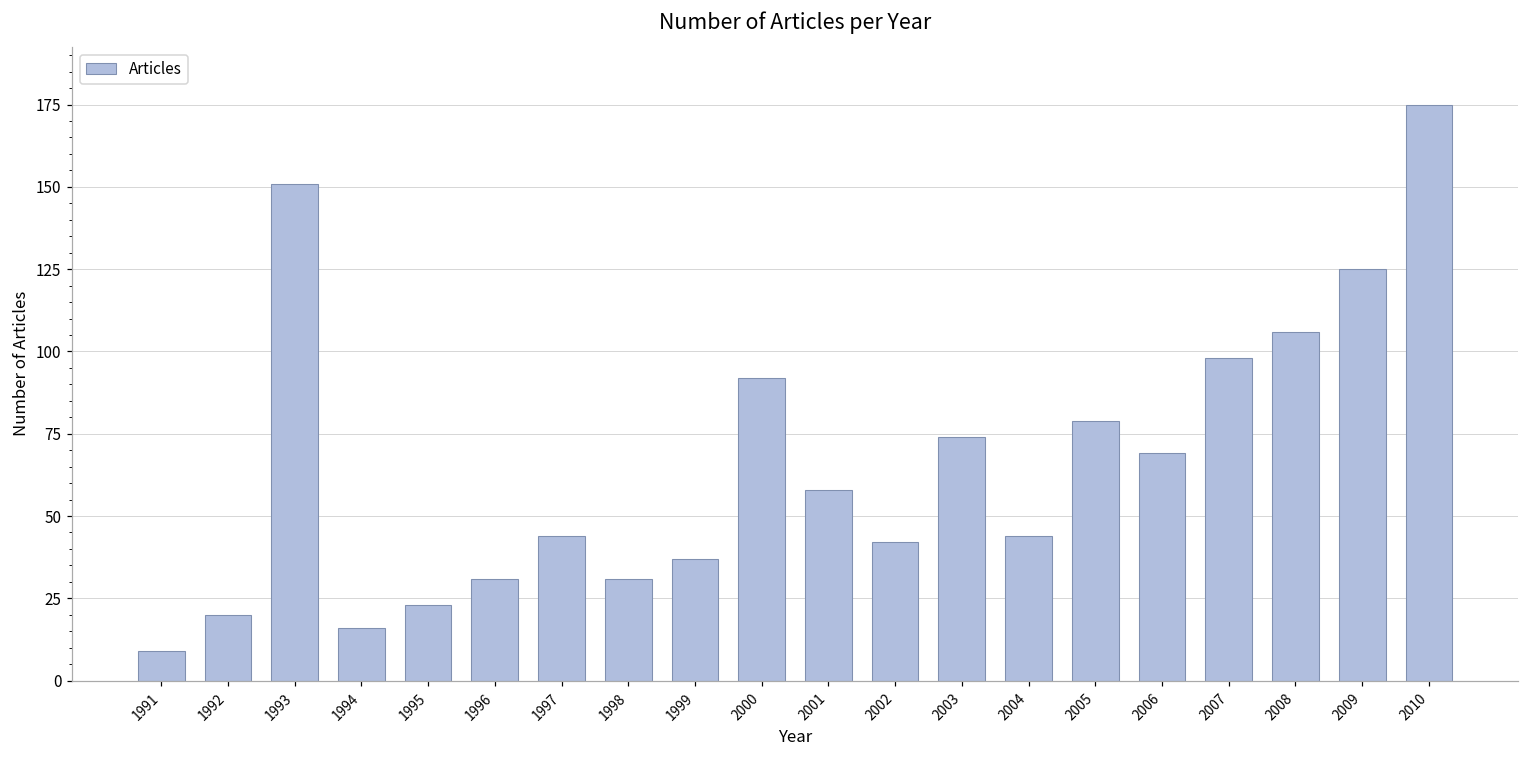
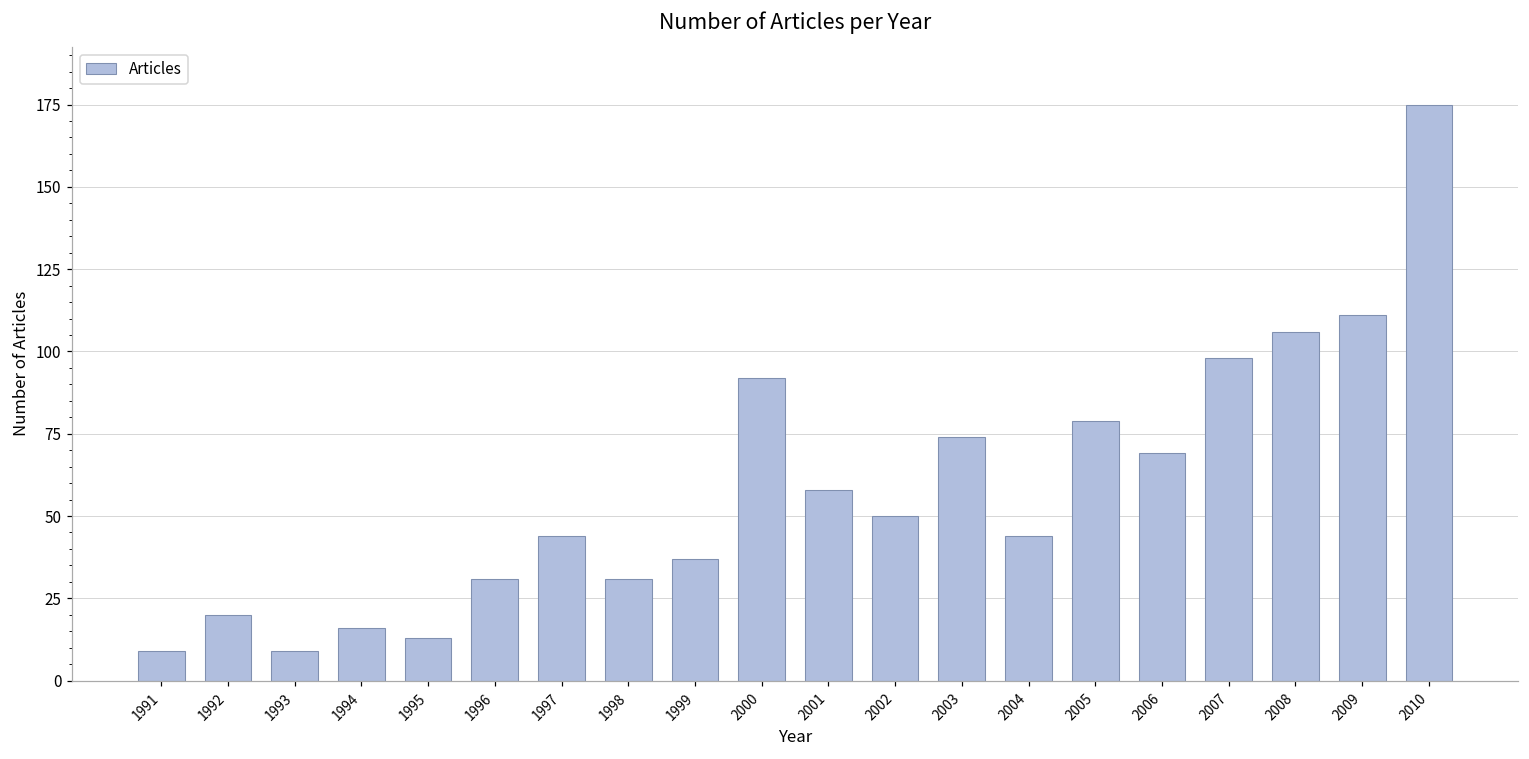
  {
    "1991": 9,
    "1992": 20,
-   "1993": 151,
+   "1993": 9,
    "1994": 16,
-   "1995": 23,
+   "1995": 13,
    "1996": 31,
    "1997": 44,
    "1998": 31,
    "1999": 37,
    "2000": 92,
    "2001": 58,
-   "2002": 42,
+   "2002": 50,
    "2003": 74,
    "2004": 44,
    "2005": 79,
    "2006": 69,
    "2007": 98,
    "2008": 106,
-   "2009": 125,
+   "2009": 111,
    "2010": 175
  }
